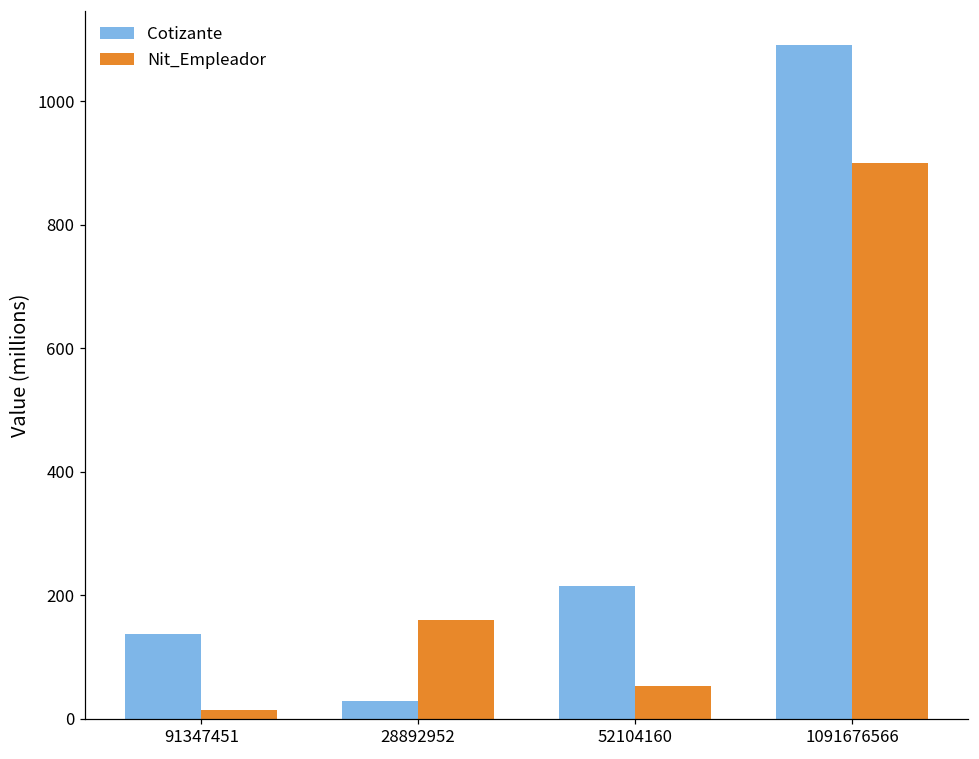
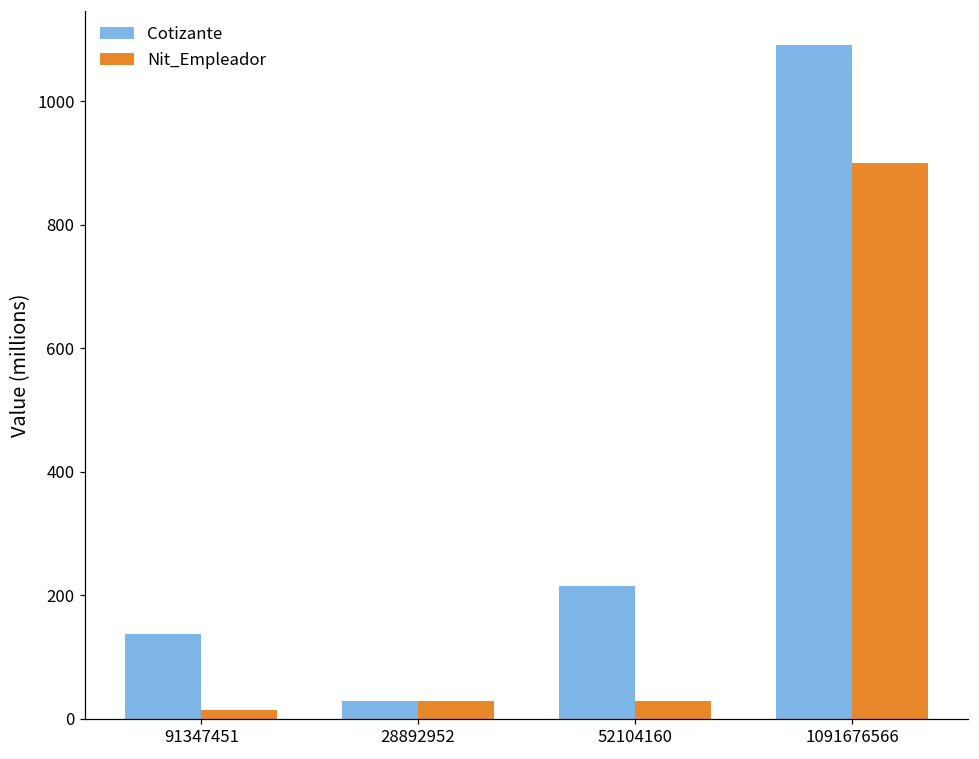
  {
    "Cotizante": {
      "91347451": 140,
      "28892952": 30,
      "52104160": 210,
      "1091676566": 1090
    },
    "Nit_Empleador": {
      "91347451": 10,
-     "28892952": 160,
-     "52104160": 50,
+     "28892952": 30,
+     "52104160": 30,
      "1091676566": 900
    }
  }
